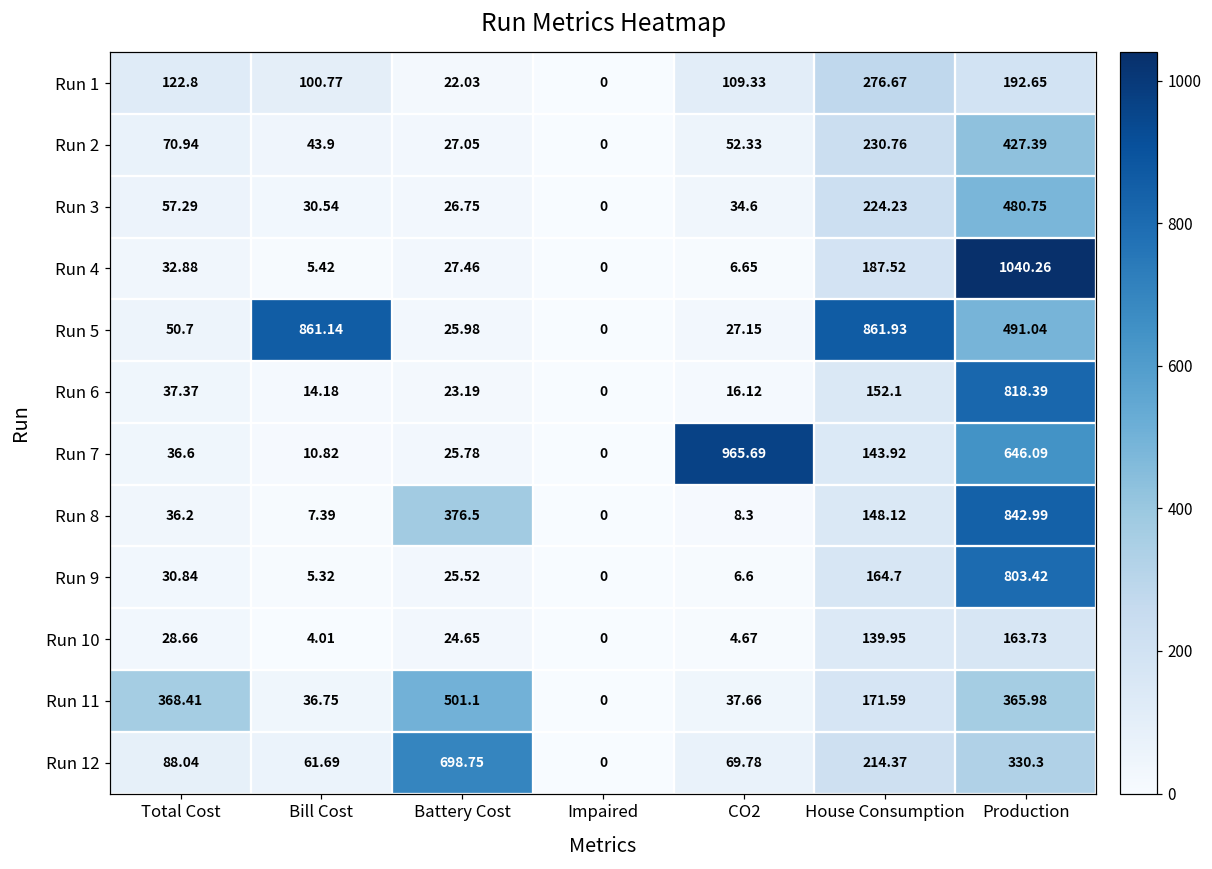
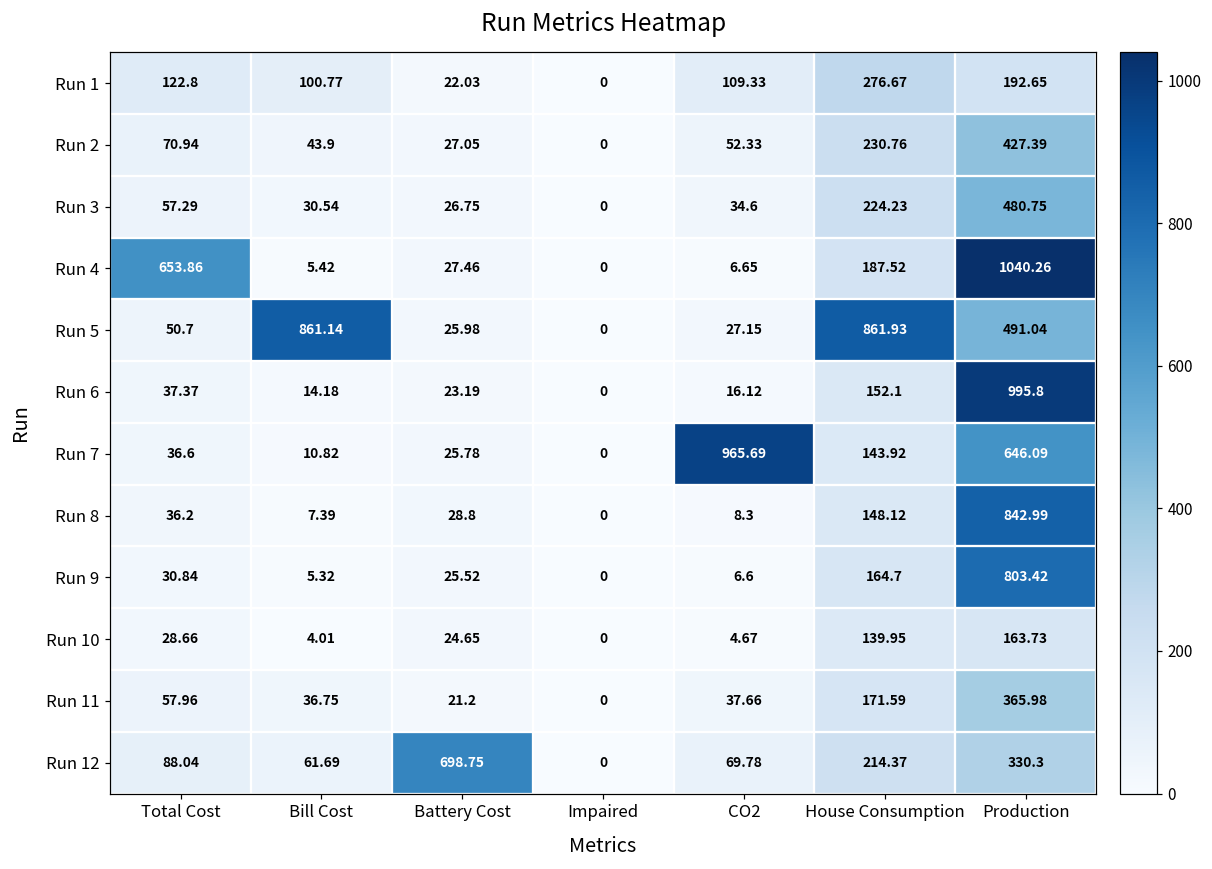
  {
    "Run 1": {
      "Total Cost": 122.8,
      "Bill Cost": 100.77,
      "Battery Cost": 22.03,
      "Impaired": 0,
      "CO2": 109.33,
      "House Consumption": 276.67,
      "Production": 192.65
    },
    "Run 2": {
      "Total Cost": 70.94,
      "Bill Cost": 43.9,
      "Battery Cost": 27.05,
      "Impaired": 0,
      "CO2": 52.33,
      "House Consumption": 230.76,
      "Production": 427.39
    },
    "Run 3": {
      "Total Cost": 57.29,
      "Bill Cost": 30.54,
      "Battery Cost": 26.75,
      "Impaired": 0,
      "CO2": 34.6,
      "House Consumption": 224.23,
      "Production": 480.75
    },
    "Run 4": {
-     "Total Cost": 32.88,
+     "Total Cost": 653.86,
      "Bill Cost": 5.42,
      "Battery Cost": 27.46,
      "Impaired": 0,
      "CO2": 6.65,
      "House Consumption": 187.52,
      "Production": 1040.26
    },
    "Run 5": {
      "Total Cost": 50.7,
      "Bill Cost": 861.14,
      "Battery Cost": 25.98,
      "Impaired": 0,
      "CO2": 27.15,
      "House Consumption": 861.93,
      "Production": 491.04
    },
    "Run 6": {
      "Total Cost": 37.37,
      "Bill Cost": 14.18,
      "Battery Cost": 23.19,
      "Impaired": 0,
      "CO2": 16.12,
      "House Consumption": 152.1,
-     "Production": 818.39
+     "Production": 995.8
    },
    "Run 7": {
      "Total Cost": 36.6,
      "Bill Cost": 10.82,
      "Battery Cost": 25.78,
      "Impaired": 0,
      "CO2": 965.69,
      "House Consumption": 143.92,
      "Production": 646.09
    },
    "Run 8": {
      "Total Cost": 36.2,
      "Bill Cost": 7.39,
-     "Battery Cost": 376.5,
+     "Battery Cost": 28.8,
      "Impaired": 0,
      "CO2": 8.3,
      "House Consumption": 148.12,
      "Production": 842.99
    },
    "Run 9": {
      "Total Cost": 30.84,
      "Bill Cost": 5.32,
      "Battery Cost": 25.52,
      "Impaired": 0,
      "CO2": 6.6,
      "House Consumption": 164.7,
      "Production": 803.42
    },
    "Run 10": {
      "Total Cost": 28.66,
      "Bill Cost": 4.01,
      "Battery Cost": 24.65,
      "Impaired": 0,
      "CO2": 4.67,
      "House Consumption": 139.95,
      "Production": 163.73
    },
    "Run 11": {
-     "Total Cost": 368.41,
+     "Total Cost": 57.96,
      "Bill Cost": 36.75,
-     "Battery Cost": 501.1,
+     "Battery Cost": 21.2,
      "Impaired": 0,
      "CO2": 37.66,
      "House Consumption": 171.59,
      "Production": 365.98
    },
    "Run 12": {
      "Total Cost": 88.04,
      "Bill Cost": 61.69,
      "Battery Cost": 698.75,
      "Impaired": 0,
      "CO2": 69.78,
      "House Consumption": 214.37,
      "Production": 330.3
    }
  }
